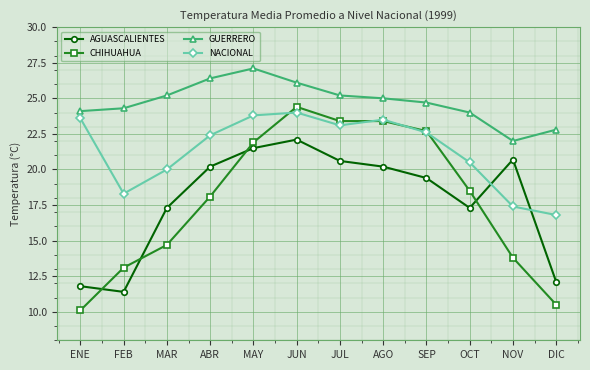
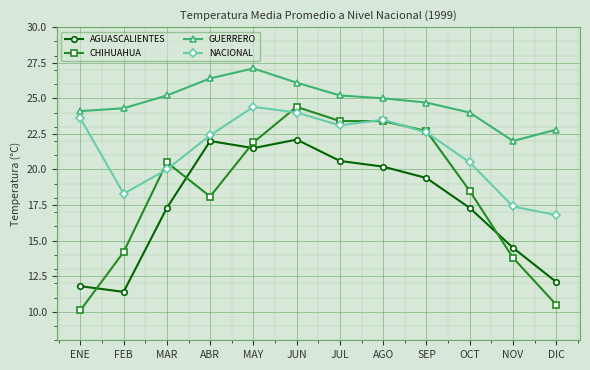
  {
    "AGUASCALIENTES": {
      "ENE": 11.8,
      "FEB": 11.4,
      "MAR": 17.3,
-     "ABR": 20.2,
+     "ABR": 22.0,
      "MAY": 21.5,
      "JUN": 22.1,
      "JUL": 20.6,
      "AGO": 20.2,
      "SEP": 19.4,
      "OCT": 17.3,
-     "NOV": 20.7,
+     "NOV": 14.5,
      "DIC": 12.1
    },
    "CHIHUAHUA": {
      "ENE": 10.1,
-     "FEB": 13.1,
-     "MAR": 14.7,
+     "FEB": 14.2,
+     "MAR": 20.5,
      "ABR": 18.1,
      "MAY": 21.9,
      "JUN": 24.4,
      "JUL": 23.4,
      "OCT": 18.5,
      "NOV": 13.8,
      "DIC": 10.5
    },
    "GUERRERO": {
      "ENE": 24.1,
      "FEB": 24.3,
      "MAR": 25.2,
      "ABR": 26.4,
      "MAY": 27.1,
      "JUN": 26.1,
      "JUL": 25.2,
      "AGO": 25.0,
      "SEP": 24.7,
      "OCT": 24.0,
      "NOV": 22.0,
      "DIC": 22.8
    },
    "NACIONAL": {
      "ENE": 23.6,
      "FEB": 18.3,
      "MAR": 20.0,
      "ABR": 22.4,
-     "MAY": 23.8,
+     "MAY": 24.4,
      "JUN": 24.0,
      "JUL": 23.1,
      "OCT": 20.5,
      "NOV": 17.4,
      "DIC": 16.8
    }
  }
